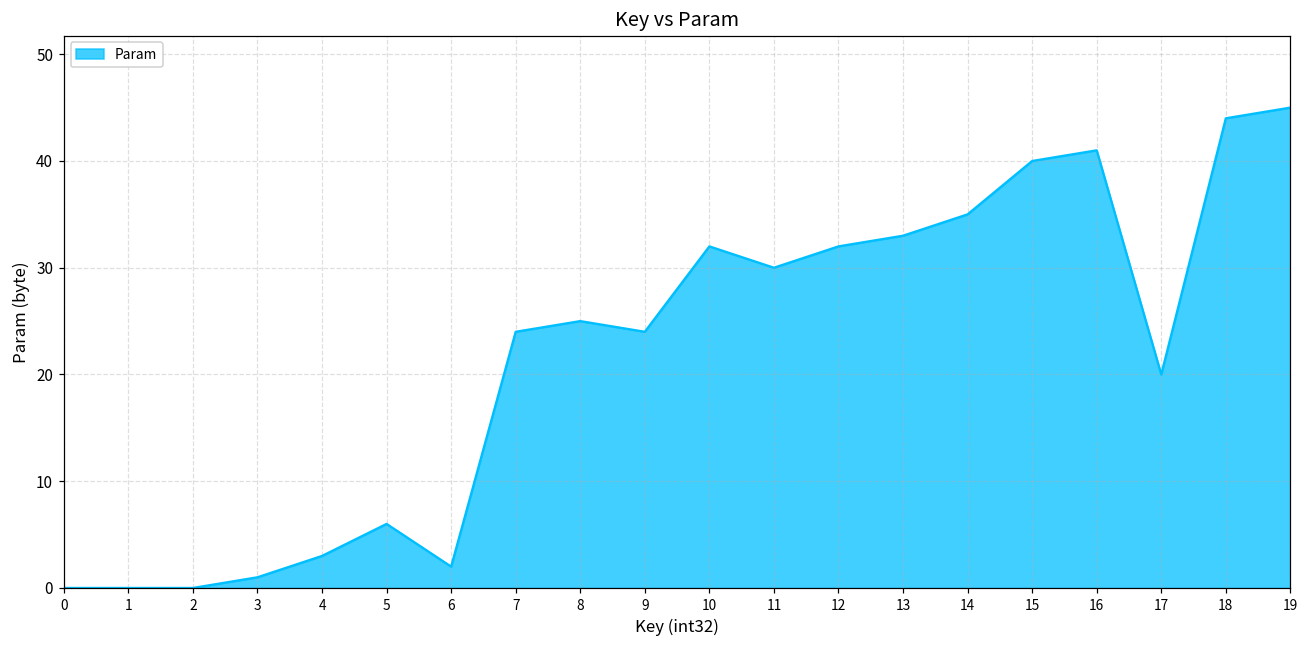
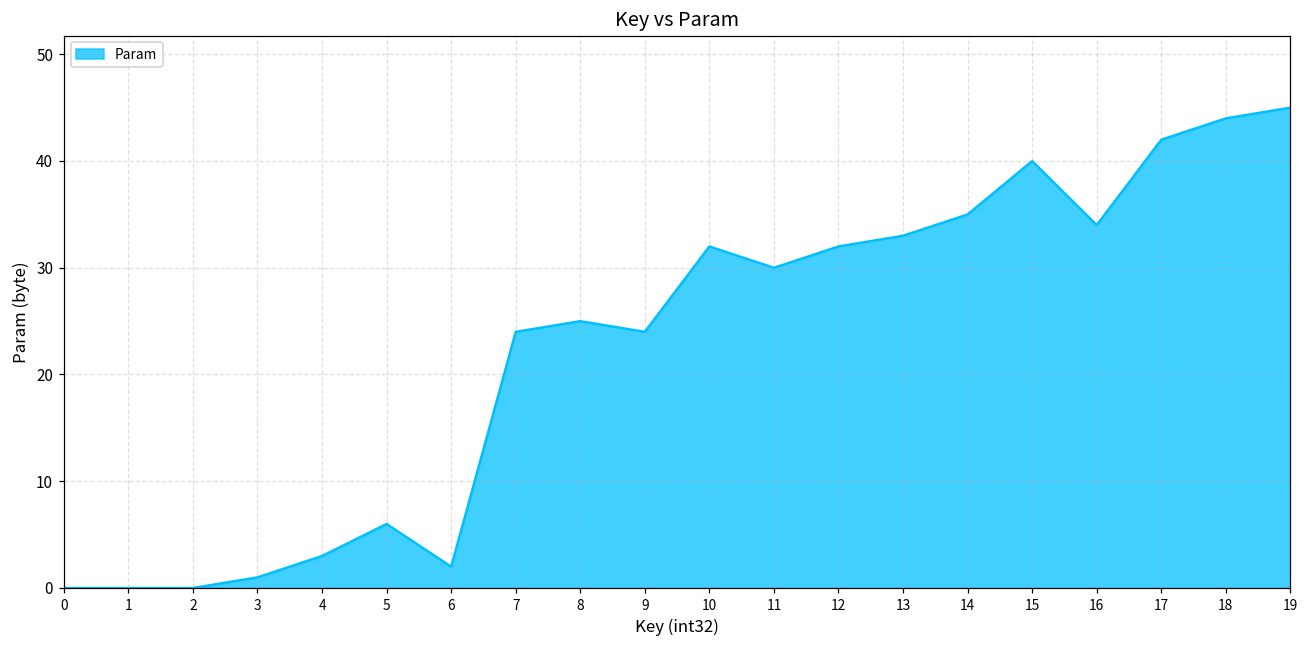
  {
    "0": 0,
    "1": 0,
    "2": 0,
    "3": 1,
    "4": 3,
    "5": 6,
    "6": 2,
    "7": 24,
    "8": 25,
    "9": 24,
    "10": 32,
    "11": 30,
    "12": 32,
    "13": 33,
    "14": 35,
    "15": 40,
-   "16": 41,
-   "17": 20,
+   "16": 34,
+   "17": 42,
    "18": 44,
    "19": 45
  }
